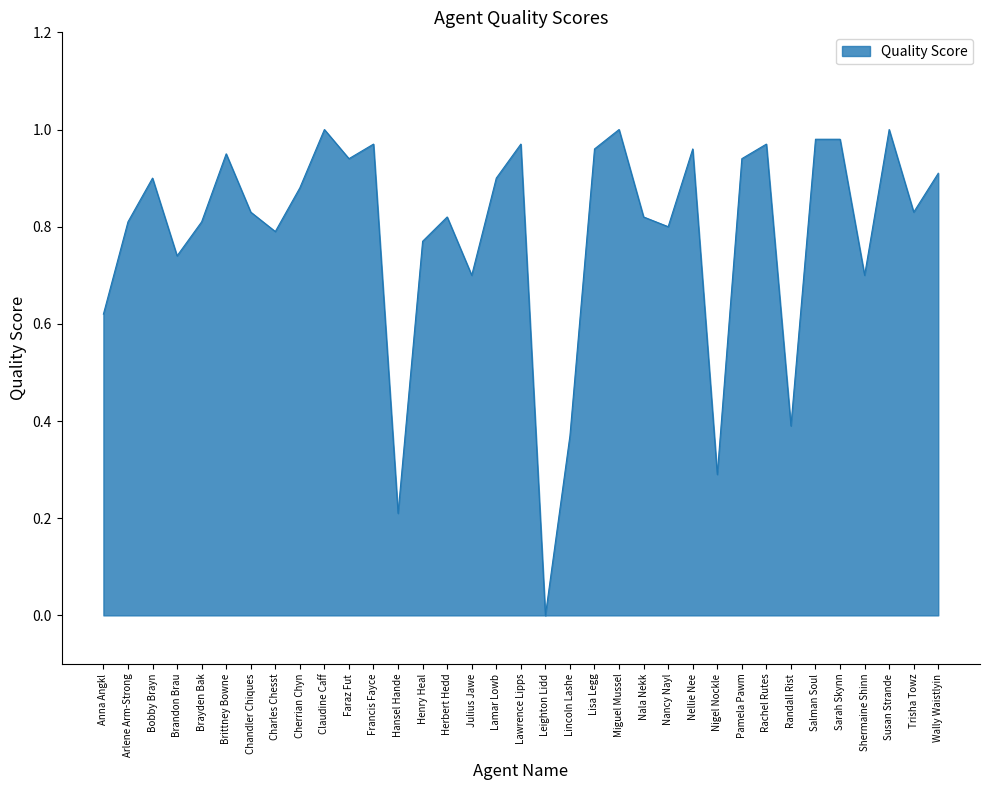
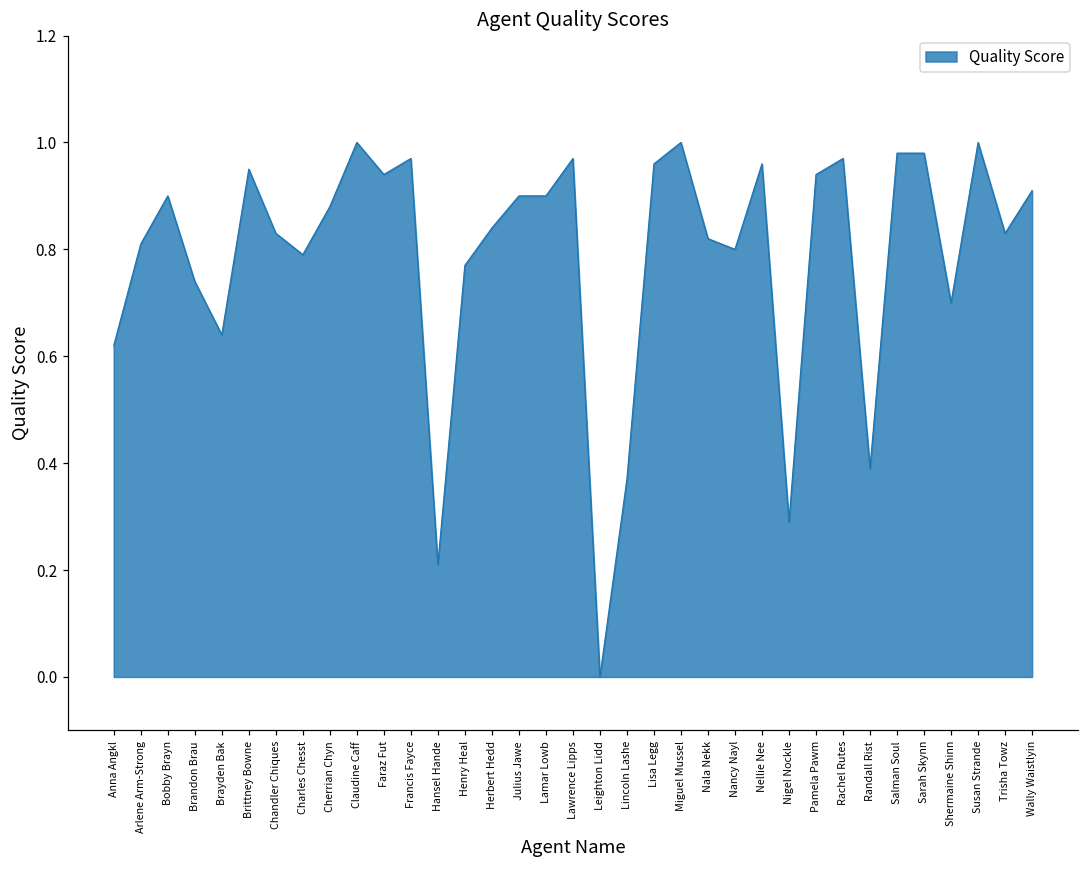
  {
    "Anna Angkl": 0.62,
    "Arlene Arm-Strong": 0.81,
    "Bobby Brayn": 0.90,
    "Brandon Brau": 0.74,
-   "Brayden Bak": 0.81,
+   "Brayden Bak": 0.64,
    "Brittney Bowne": 0.95,
    "Chandler Chiques": 0.83,
    "Charles Chesst": 0.79,
    "Cherrian Chyn": 0.88,
    "Claudine Caff": 1.00,
    "Faraz Fut": 0.94,
    "Francis Fayce": 0.97,
    "Hansel Hande": 0.21,
    "Henry Heal": 0.77,
-   "Herbert Hedd": 0.82,
-   "Julius Jawe": 0.7,
+   "Herbert Hedd": 0.84,
+   "Julius Jawe": 0.9,
    "Lamar Lowb": 0.90,
    "Lawrence Lipps": 0.97,
    "Leighton Lidd": 0.00,
    "Lincoln Lashe": 0.37,
    "Lisa Legg": 0.96,
    "Miguel Mussel": 1.00,
    "Nala Nekk": 0.82,
    "Nancy Nayl": 0.80,
    "Nellie Nee": 0.96,
    "Nigel Nockle": 0.29,
    "Pamela Pawm": 0.94,
    "Rachel Rutes": 0.97,
    "Randall Rist": 0.39,
    "Salman Soul": 0.98,
    "Sarah Skynn": 0.98,
    "Shermaine Shinn": 0.70,
    "Susan Strande": 1.00,
    "Trisha Towz": 0.83,
    "Wally Waistlyin": 0.91
  }
